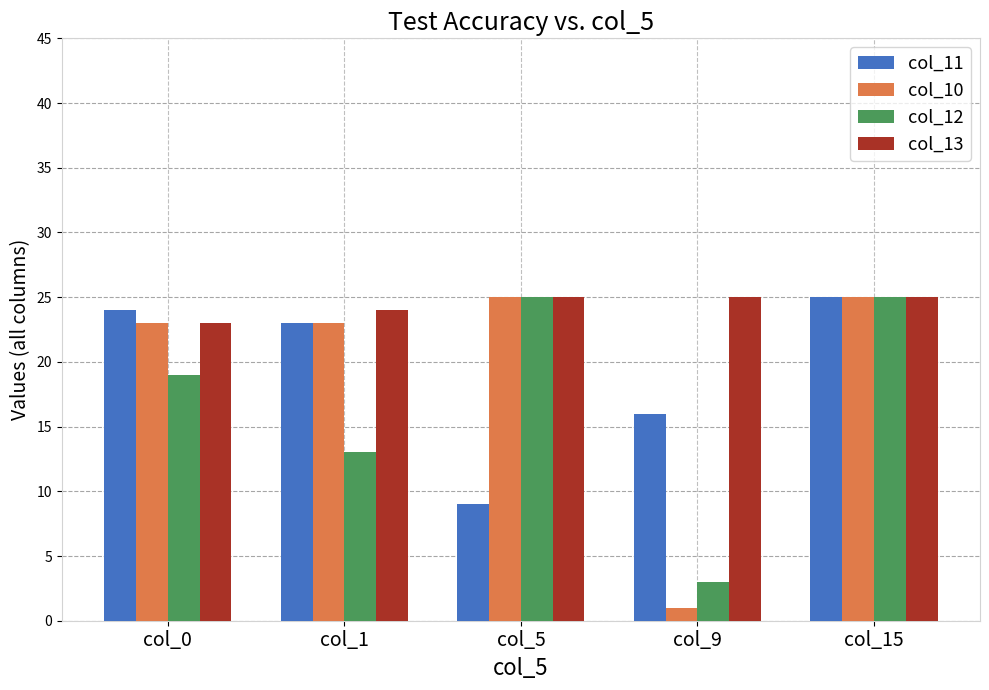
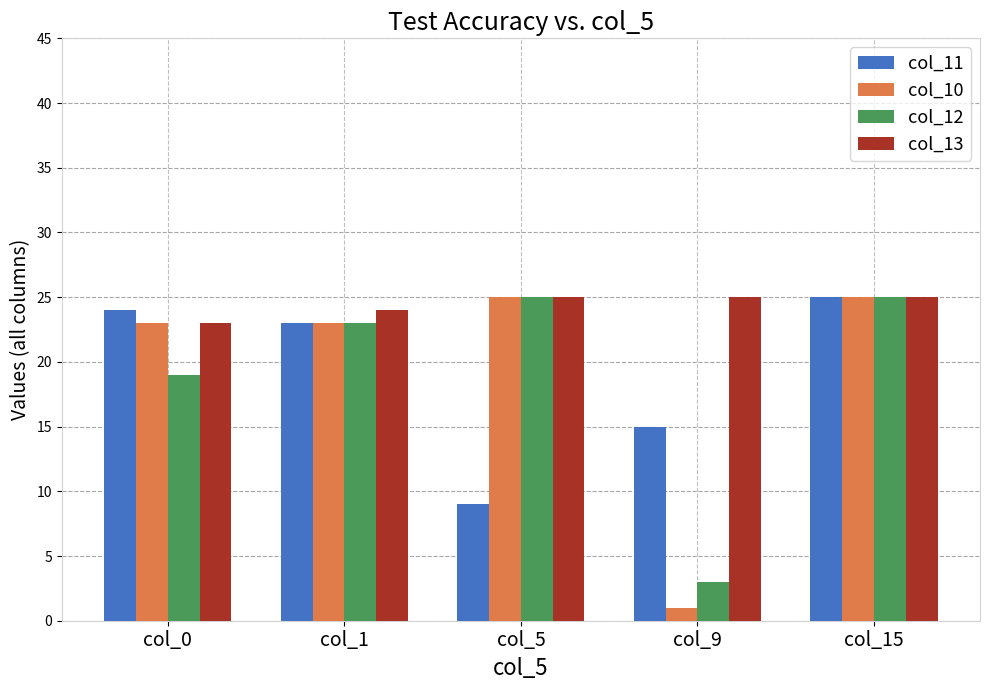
  {
    "col_11": {
      "col_0": 24,
      "col_1": 23,
      "col_5": 9,
-     "col_9": 16,
+     "col_9": 15,
      "col_15": 25
    },
    "col_10": {
      "col_0": 23,
      "col_1": 23,
      "col_5": 25,
      "col_9": 1,
      "col_15": 25
    },
    "col_12": {
      "col_0": 19,
-     "col_1": 13,
+     "col_1": 23,
      "col_5": 25,
      "col_9": 3,
      "col_15": 25
    },
    "col_13": {
      "col_0": 23,
      "col_1": 24,
      "col_5": 25,
      "col_9": 25,
      "col_15": 25
    }
  }
